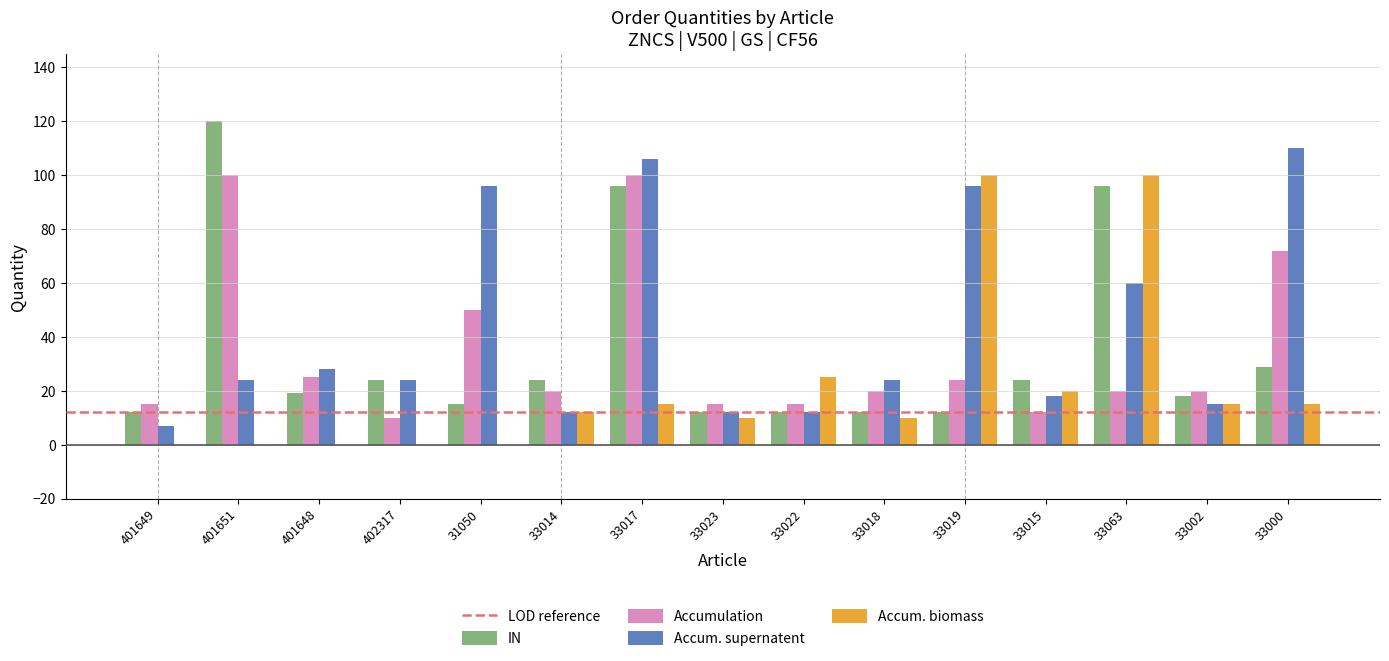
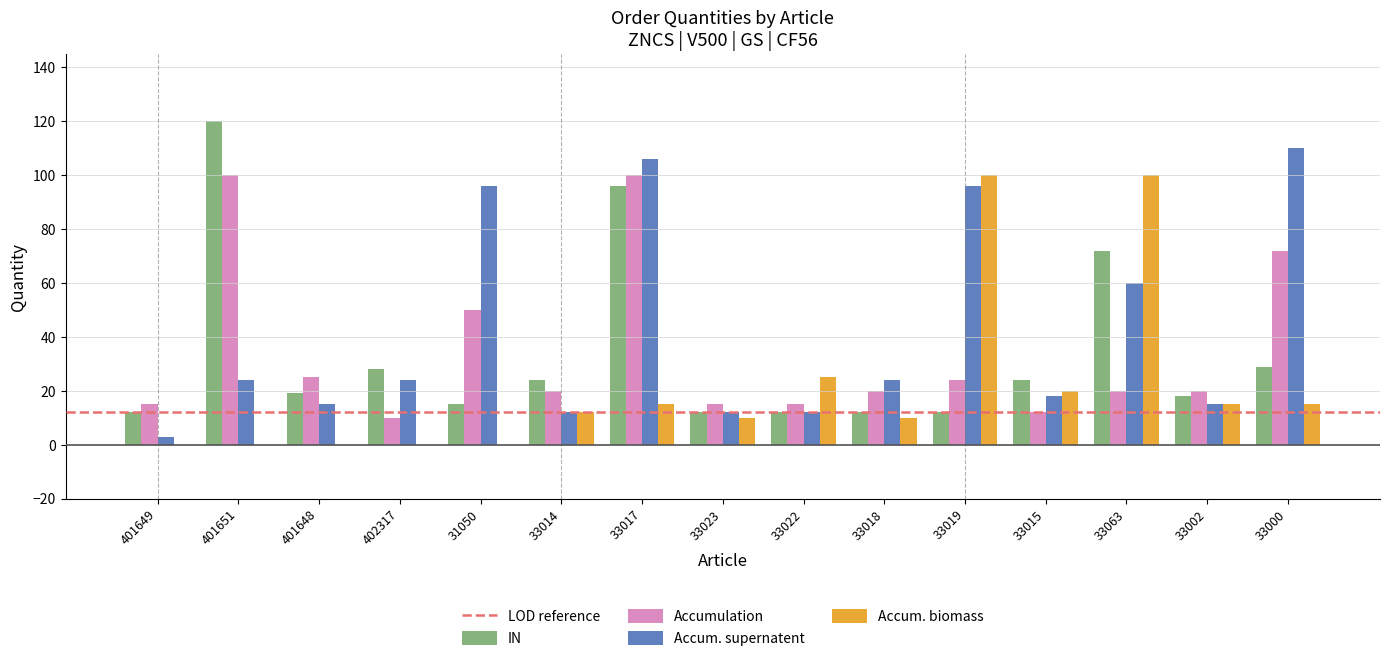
  {
    "IN": {
      "401649": 12,
      "401651": 120,
      "401648": 19,
-     "402317": 24,
+     "402317": 28,
      "31050": 15,
      "33014": 24,
      "33017": 96,
      "33023": 12,
      "33022": 12,
      "33018": 12,
      "33019": 12,
      "33015": 24,
-     "33063": 96,
+     "33063": 72,
      "33002": 18,
      "33000": 29
    },
    "Accumulation": {
      "401649": 15,
      "401651": 100,
      "401648": 25,
      "402317": 10,
      "31050": 50,
      "33014": 20,
      "33017": 100,
      "33023": 15,
      "33022": 15,
      "33018": 20,
      "33019": 24,
      "33015": 12,
      "33063": 20,
      "33002": 20,
      "33000": 72
    },
    "Accum. supernatent": {
-     "401649": 7,
+     "401649": 3,
      "401651": 24,
-     "401648": 28,
+     "401648": 15,
      "402317": 24,
      "31050": 96,
      "33014": 12,
      "33017": 106,
      "33023": 12,
      "33022": 12,
      "33018": 24,
      "33019": 96,
      "33015": 18,
      "33063": 60,
      "33002": 15,
      "33000": 110
    },
    "Accum. biomass": {
      "401649": 0,
      "401651": 0,
      "401648": 0,
      "402317": 0,
      "31050": 0,
      "33014": 12,
      "33017": 15,
      "33023": 10,
      "33022": 25,
      "33018": 10,
      "33019": 100,
      "33015": 20,
      "33063": 100,
      "33002": 15,
      "33000": 15
    }
  }
